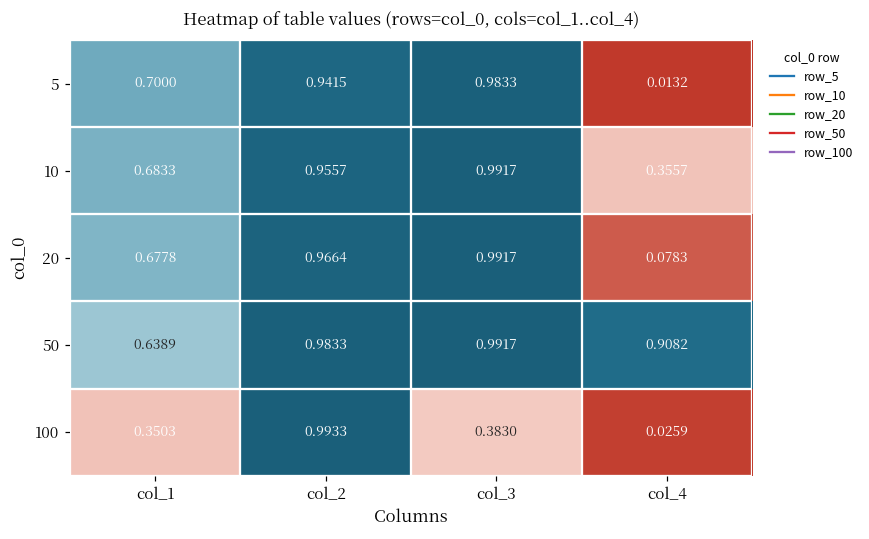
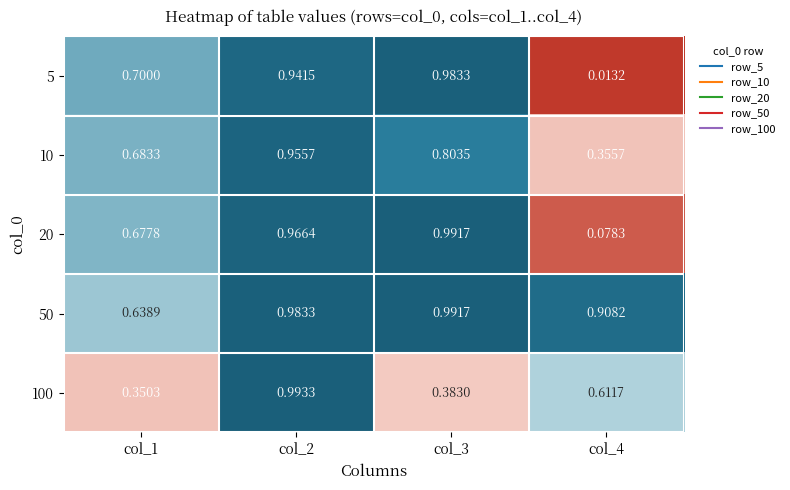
  {
    "5": {
      "col_1": 0.7000,
      "col_2": 0.9415,
      "col_3": 0.9833,
      "col_4": 0.0132
    },
    "10": {
      "col_1": 0.6833,
      "col_2": 0.9557,
-     "col_3": 0.9917,
+     "col_3": 0.8035,
      "col_4": 0.3557
    },
    "20": {
      "col_1": 0.6778,
      "col_2": 0.9664,
      "col_3": 0.9917,
      "col_4": 0.0783
    },
    "50": {
      "col_1": 0.6389,
      "col_2": 0.9833,
      "col_3": 0.9917,
      "col_4": 0.9082
    },
    "100": {
      "col_1": 0.3503,
      "col_2": 0.9933,
      "col_3": 0.3830,
-     "col_4": 0.0259
+     "col_4": 0.6117
    }
  }
